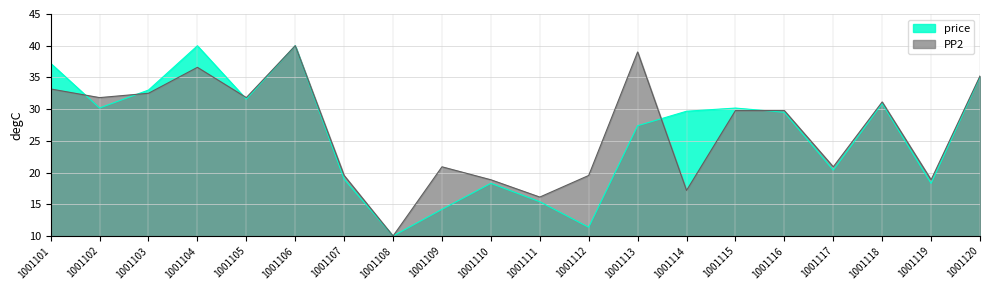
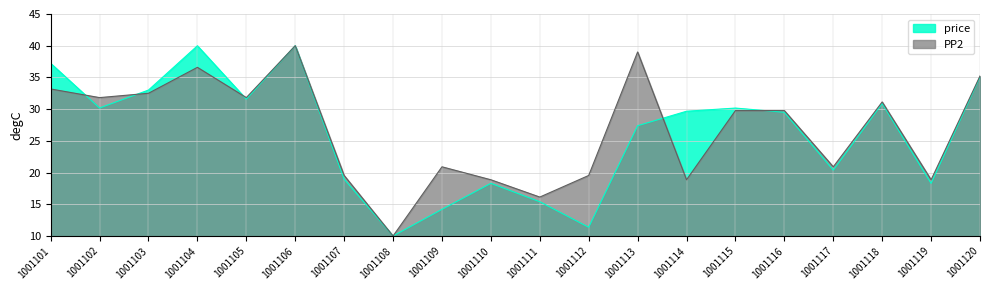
  {
    "price": {
      "1001101": 37,
      "1001102": 30,
      "1001103": 33,
      "1001104": 40,
      "1001107": 19,
      "1001109": 14,
      "1001110": 18,
      "1001111": 15,
      "1001112": 11,
      "1001113": 27,
      "1001114": 30,
      "1001117": 20,
      "1001119": 18
    },
    "PP2": {
      "1001101": 33,
      "1001102": 32,
      "1001103": 33,
      "1001104": 37,
      "1001107": 20,
      "1001109": 21,
      "1001110": 19,
      "1001111": 16,
      "1001112": 20,
      "1001113": 39,
-     "1001114": 17,
+     "1001114": 19,
      "1001117": 21,
      "1001119": 19
    }
  }
